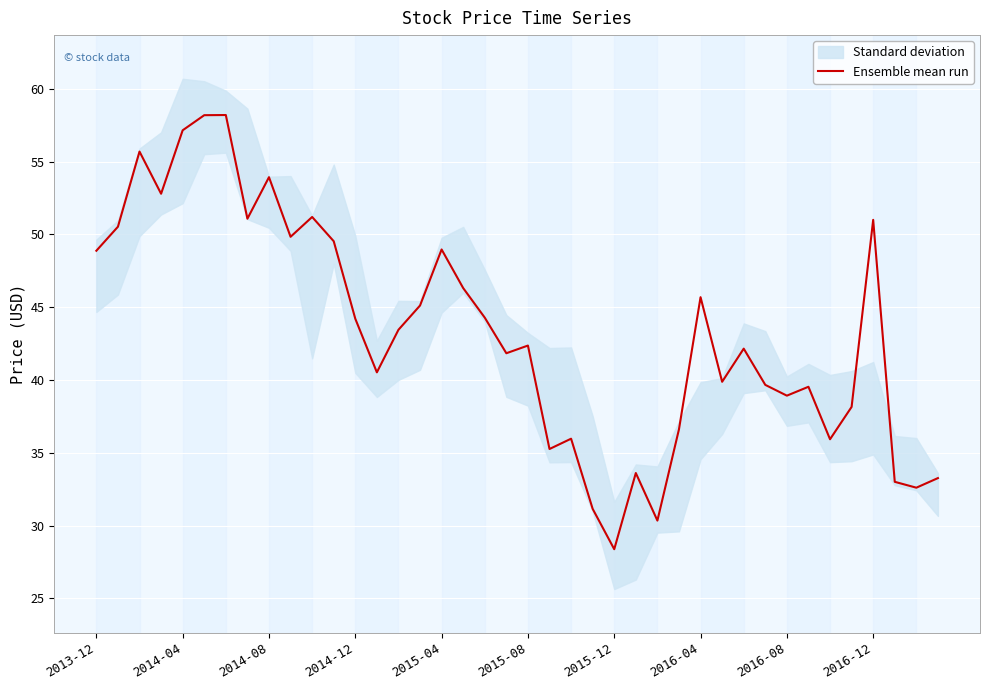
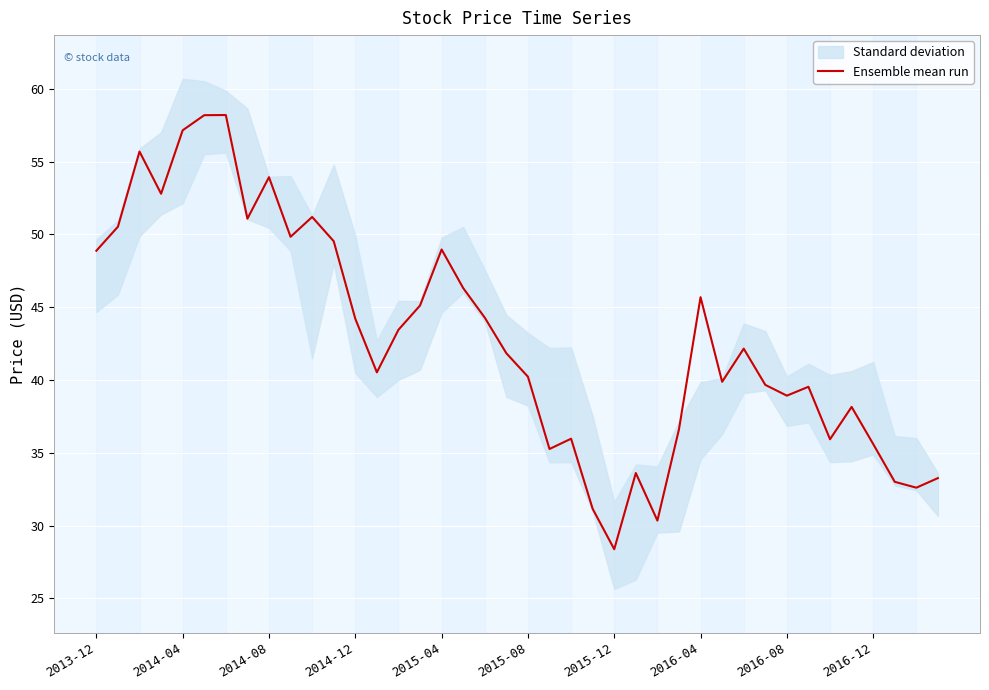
  {
    "Ensemble mean run": {
      "2013-12": 48.9,
      "2014-04": 57.1,
      "2014-12": 44.2,
      "2015-04": 49.0,
-     "2015-08": 42.4,
+     "2015-08": 40.2,
      "2015-12": 28.4,
      "2016-04": 45.7,
      "2016-08": 38.9,
-     "2016-12": 51.0
+     "2016-12": 35.6
    }
  }
